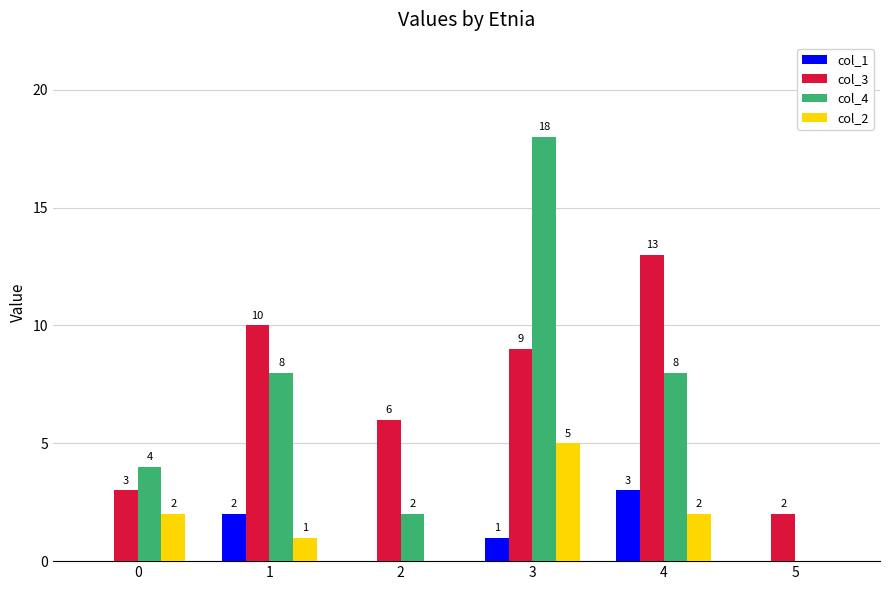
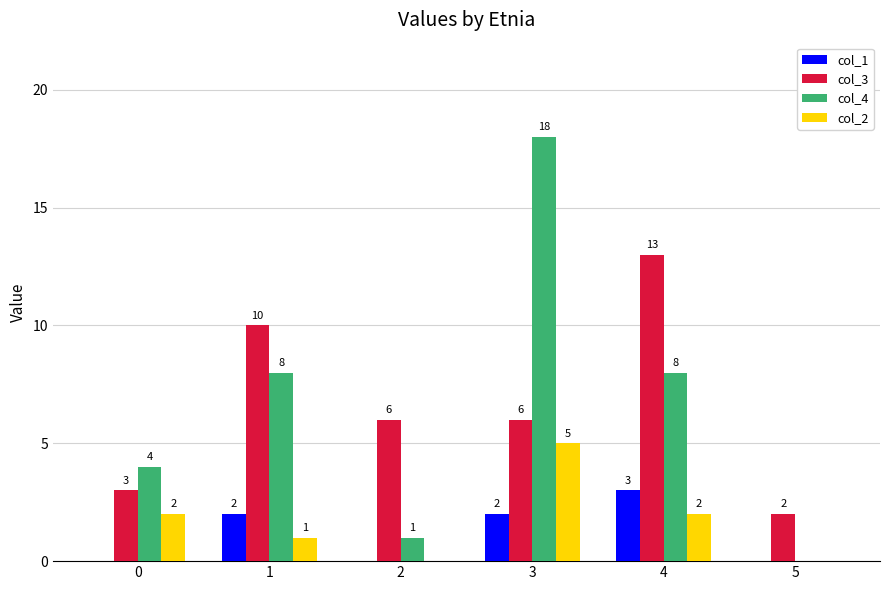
  {
    "col_1": {
      "1": 2,
-     "3": 1,
+     "3": 2,
      "4": 3
    },
    "col_3": {
      "0": 3,
      "1": 10,
      "2": 6,
-     "3": 9,
+     "3": 6,
      "4": 13,
      "5": 2
    },
    "col_4": {
      "0": 4,
      "1": 8,
-     "2": 2,
+     "2": 1,
      "3": 18,
      "4": 8
    },
    "col_2": {
      "0": 2,
      "1": 1,
      "3": 5,
      "4": 2
    }
  }
